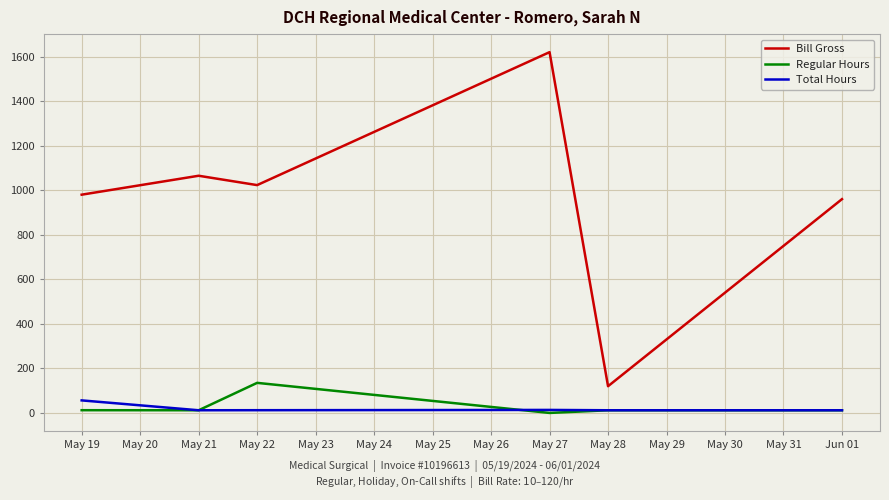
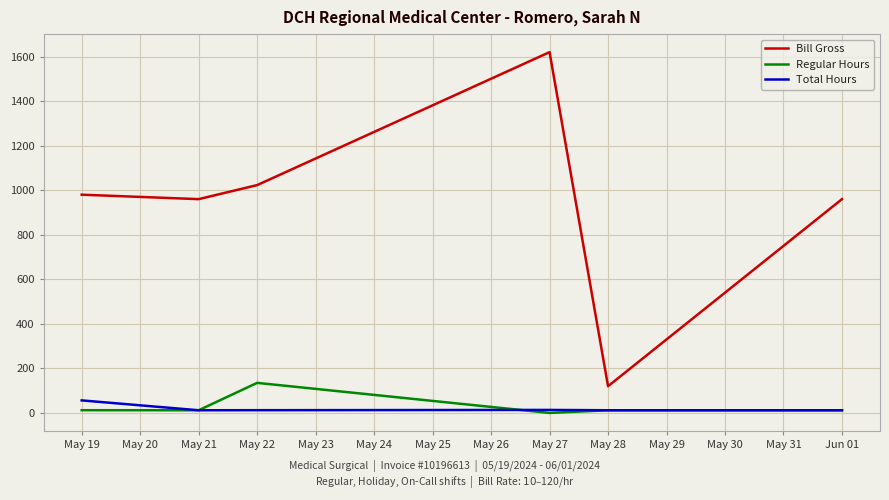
  {
    "Bill Gross": {
      "May 19": 980,
-     "May 21": 1070,
+     "May 21": 960,
      "May 22": 1020,
      "May 27": 1620,
      "May 28": 120,
      "Jun 01": 960
    },
    "Regular Hours": {
      "May 19": 10,
      "May 22": 140,
      "May 27": 0
    },
    "Total Hours": {
      "May 19": 60,
      "May 22": 10,
      "May 27": 10
    }
  }
